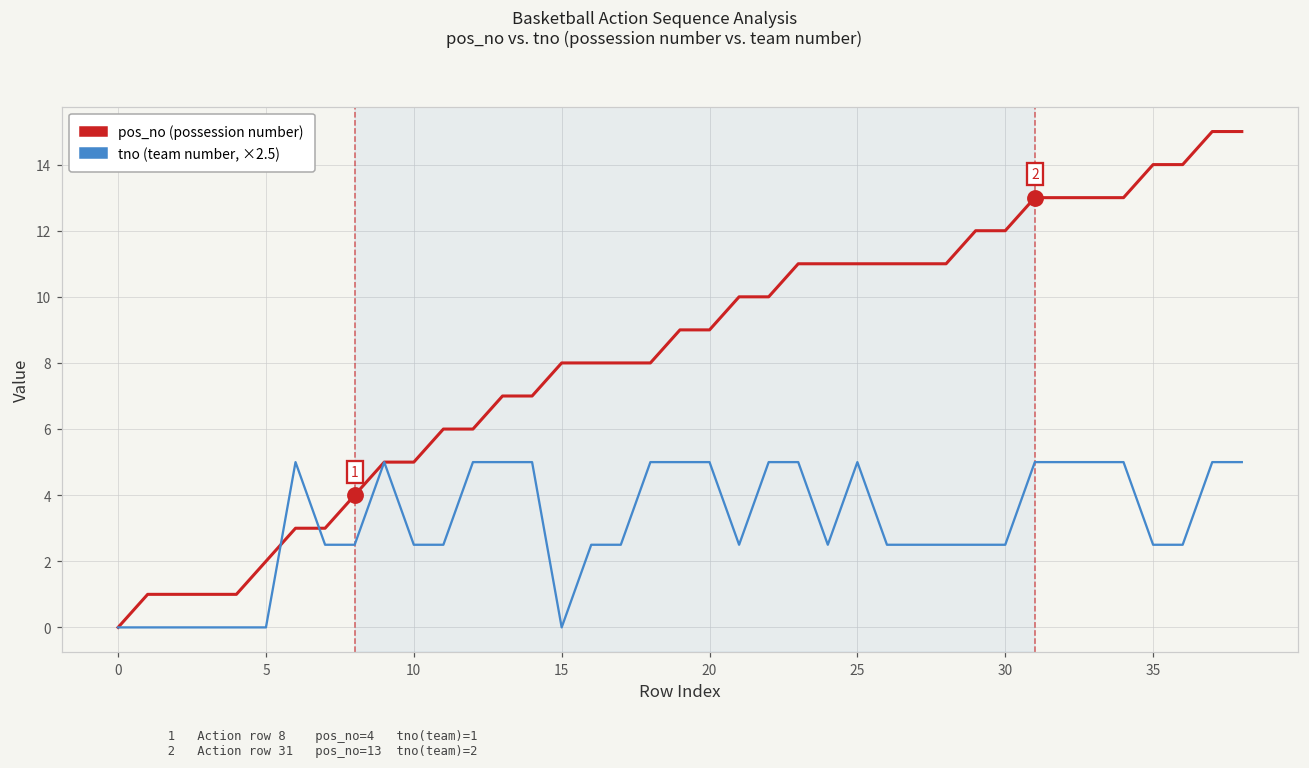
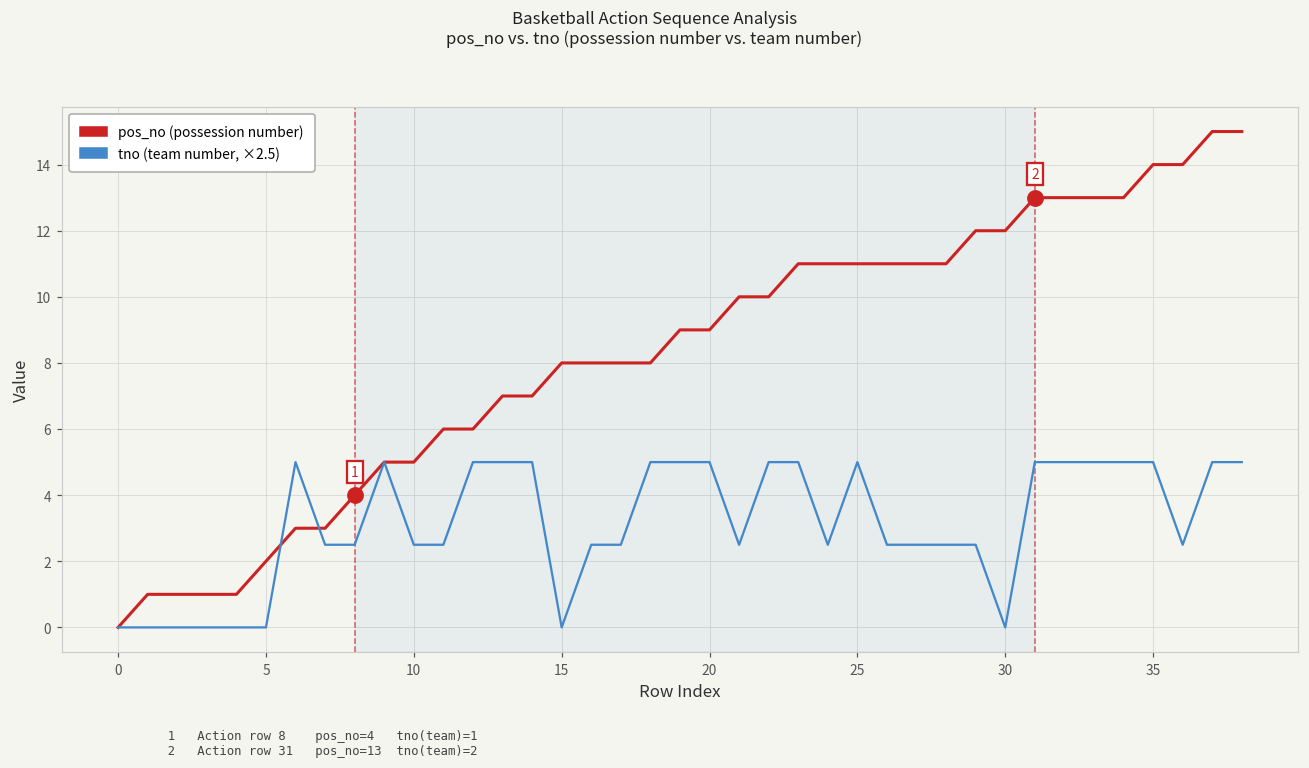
  {
    "tno (team number, ×2.5)": {
      "5": 0.0,
      "10": 2.5,
      "15": 0.0,
      "20": 5.0,
      "25": 5.0,
-     "30": 2.5,
-     "35": 2.5
+     "30": 0.0,
+     "35": 5.0
    }
  }
